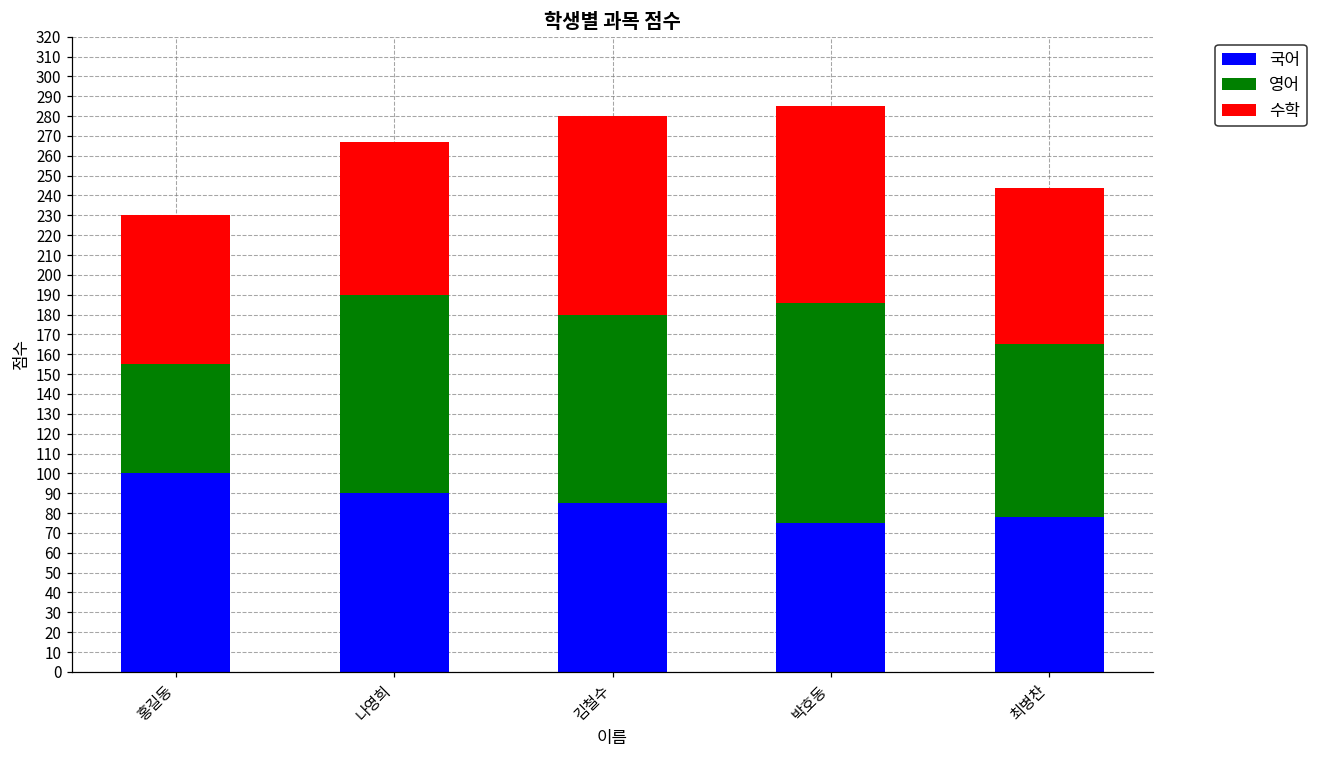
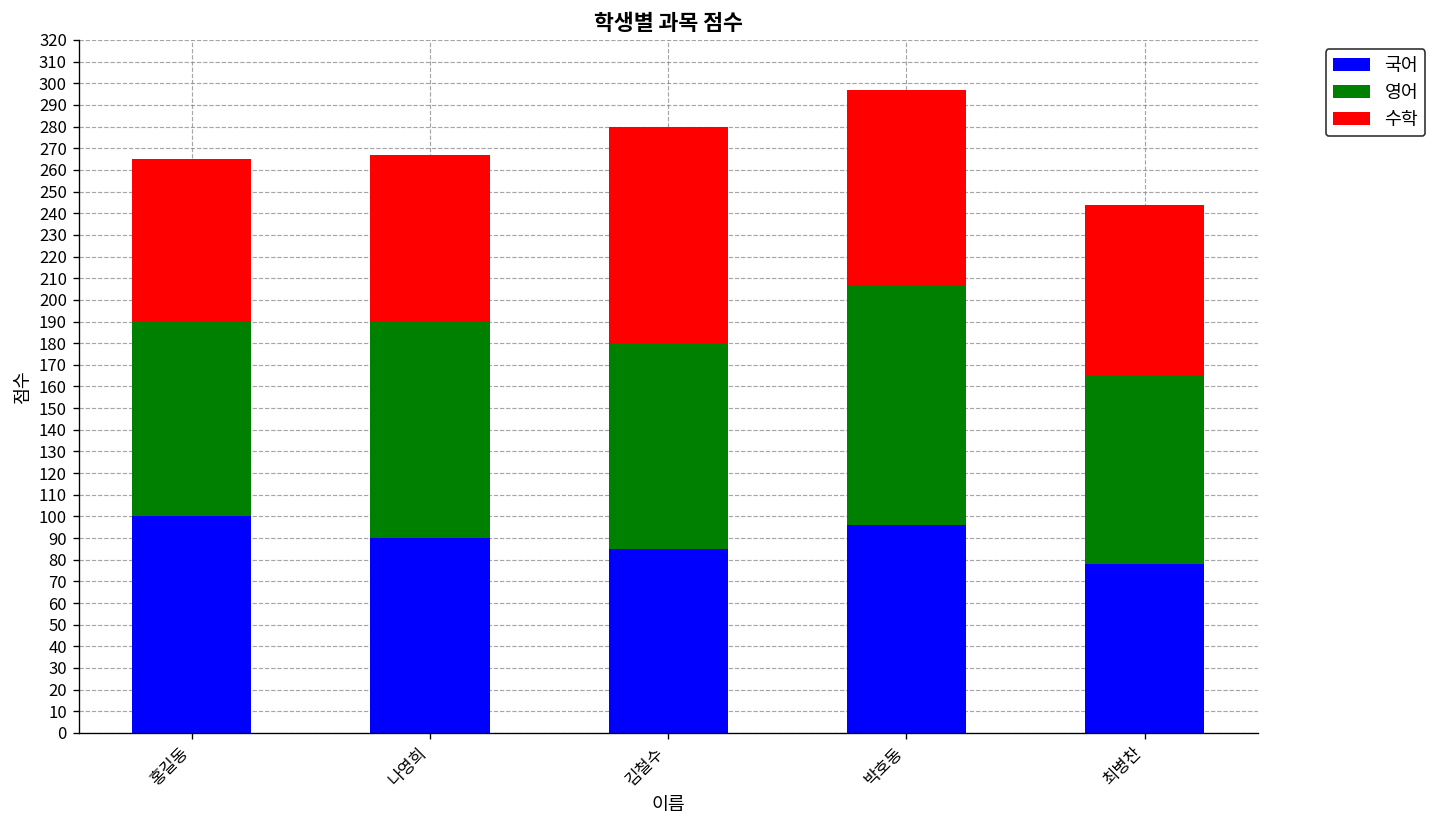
  {
    "국어": {
      "홍길동": 100,
      "나영희": 90,
      "김철수": 85,
-     "박호동": 75,
+     "박호동": 96,
      "최병찬": 78
    },
    "영어": {
-     "홍길동": 55,
+     "홍길동": 90,
      "나영희": 100,
      "김철수": 95,
      "박호동": 111,
      "최병찬": 87
    },
    "수학": {
      "홍길동": 75,
      "나영희": 77,
      "김철수": 100,
-     "박호동": 99,
+     "박호동": 90,
      "최병찬": 79
    }
  }
